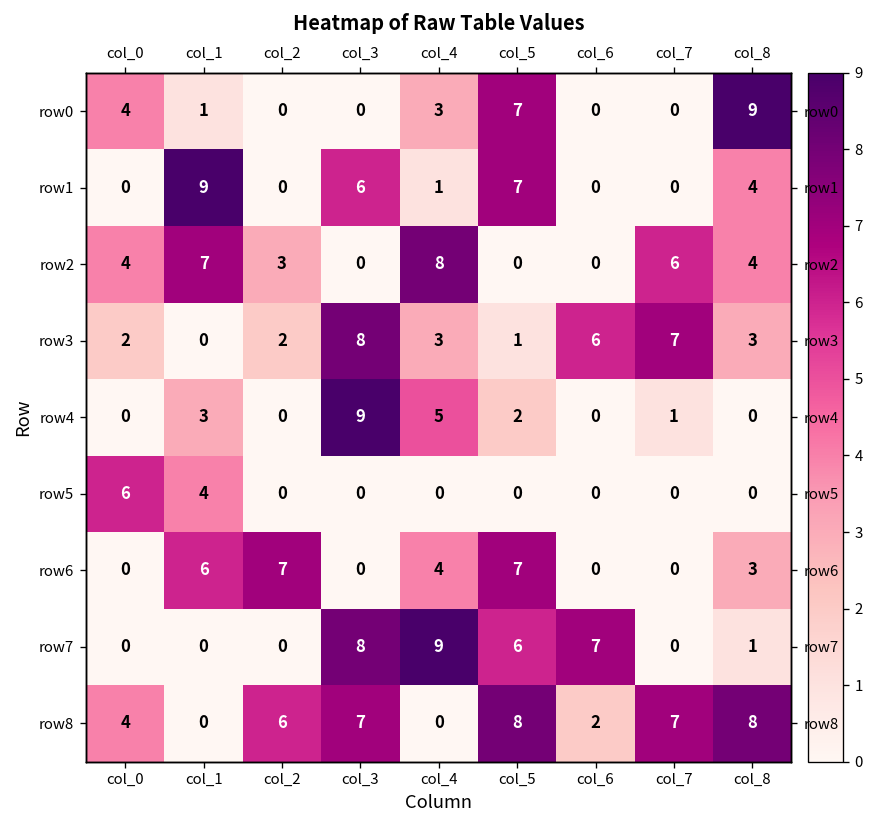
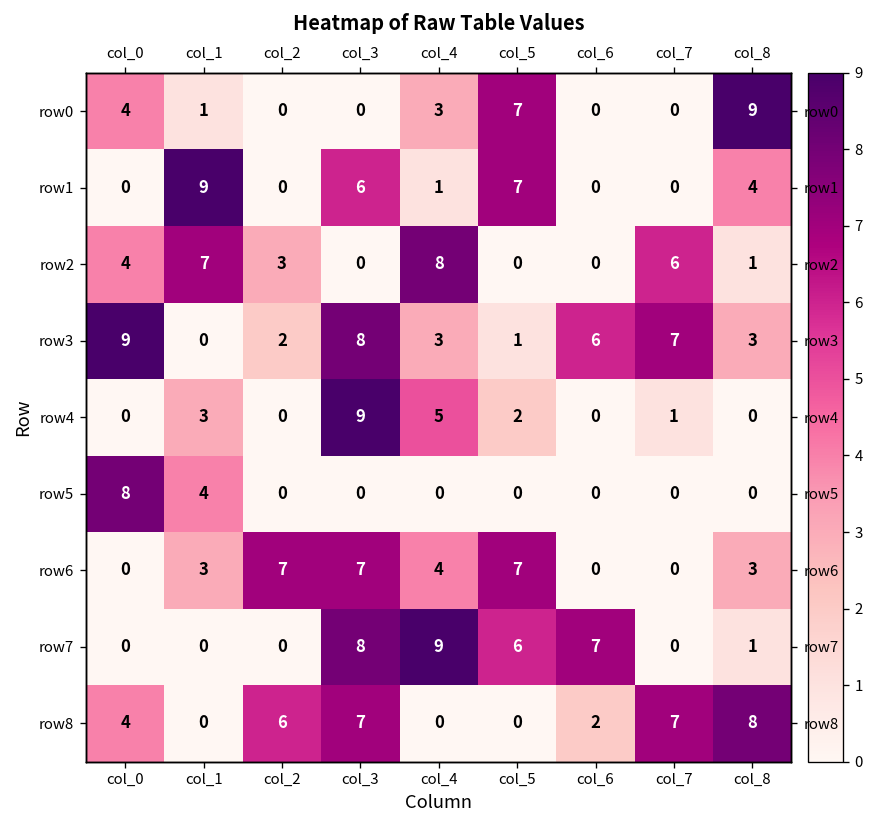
  {
    "row0": {
      "col_0": 4,
      "col_1": 1,
      "col_2": 0,
      "col_3": 0,
      "col_4": 3,
      "col_5": 7,
      "col_6": 0,
      "col_7": 0,
      "col_8": 9
    },
    "row1": {
      "col_0": 0,
      "col_1": 9,
      "col_2": 0,
      "col_3": 6,
      "col_4": 1,
      "col_5": 7,
      "col_6": 0,
      "col_7": 0,
      "col_8": 4
    },
    "row2": {
      "col_0": 4,
      "col_1": 7,
      "col_2": 3,
      "col_3": 0,
      "col_4": 8,
      "col_5": 0,
      "col_6": 0,
      "col_7": 6,
-     "col_8": 4
+     "col_8": 1
    },
    "row3": {
-     "col_0": 2,
+     "col_0": 9,
      "col_1": 0,
      "col_2": 2,
      "col_3": 8,
      "col_4": 3,
      "col_5": 1,
      "col_6": 6,
      "col_7": 7,
      "col_8": 3
    },
    "row4": {
      "col_0": 0,
      "col_1": 3,
      "col_2": 0,
      "col_3": 9,
      "col_4": 5,
      "col_5": 2,
      "col_6": 0,
      "col_7": 1,
      "col_8": 0
    },
    "row5": {
-     "col_0": 6,
+     "col_0": 8,
      "col_1": 4,
      "col_2": 0,
      "col_3": 0,
      "col_4": 0,
      "col_5": 0,
      "col_6": 0,
      "col_7": 0,
      "col_8": 0
    },
    "row6": {
      "col_0": 0,
-     "col_1": 6,
+     "col_1": 3,
      "col_2": 7,
-     "col_3": 0,
+     "col_3": 7,
      "col_4": 4,
      "col_5": 7,
      "col_6": 0,
      "col_7": 0,
      "col_8": 3
    },
    "row7": {
      "col_0": 0,
      "col_1": 0,
      "col_2": 0,
      "col_3": 8,
      "col_4": 9,
      "col_5": 6,
      "col_6": 7,
      "col_7": 0,
      "col_8": 1
    },
    "row8": {
      "col_0": 4,
      "col_1": 0,
      "col_2": 6,
      "col_3": 7,
      "col_4": 0,
-     "col_5": 8,
+     "col_5": 0,
      "col_6": 2,
      "col_7": 7,
      "col_8": 8
    }
  }
